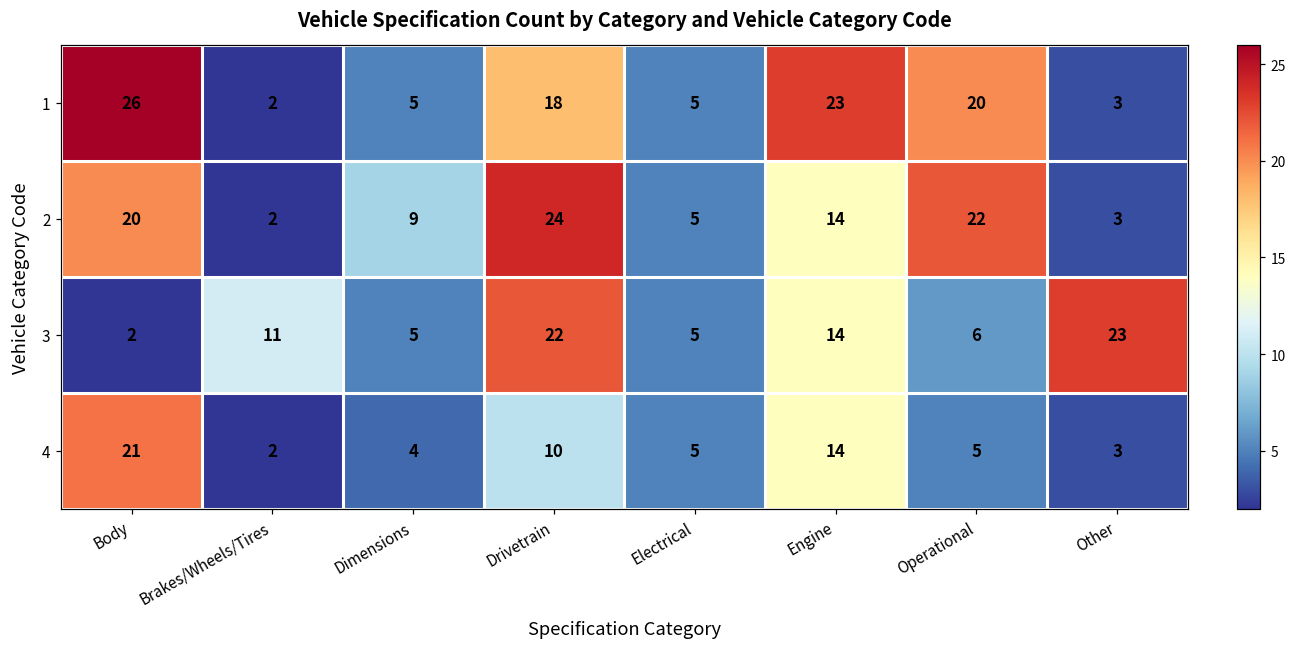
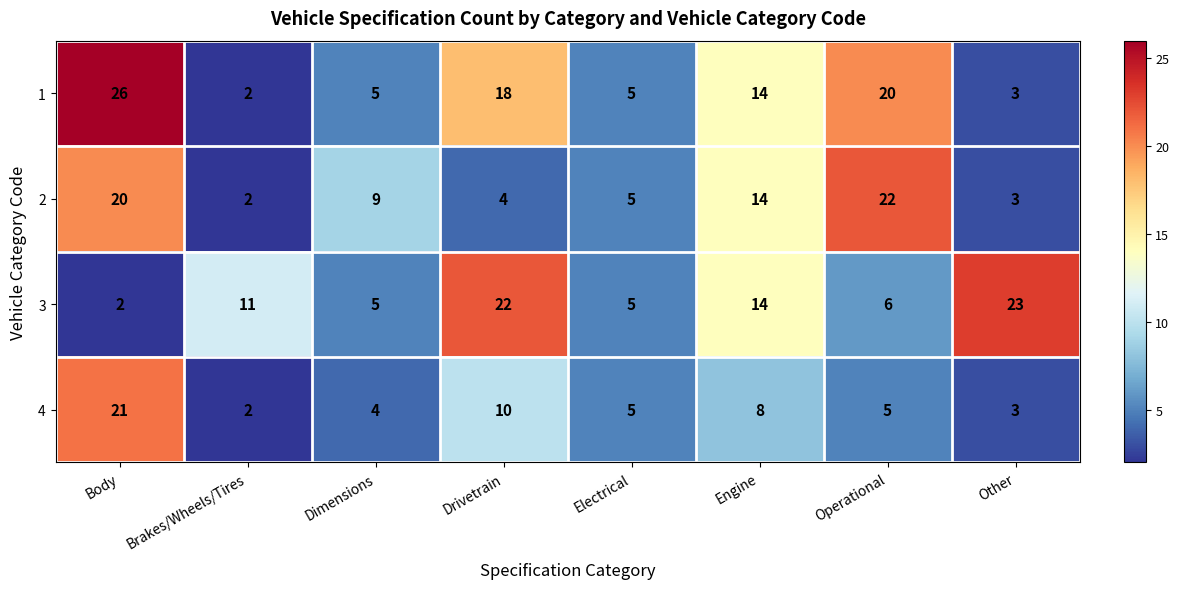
  {
    "1": {
      "Body": 26,
      "Brakes/Wheels/Tires": 2,
      "Dimensions": 5,
      "Drivetrain": 18,
      "Electrical": 5,
-     "Engine": 23,
+     "Engine": 14,
      "Operational": 20,
      "Other": 3
    },
    "2": {
      "Body": 20,
      "Brakes/Wheels/Tires": 2,
      "Dimensions": 9,
-     "Drivetrain": 24,
+     "Drivetrain": 4,
      "Electrical": 5,
      "Engine": 14,
      "Operational": 22,
      "Other": 3
    },
    "3": {
      "Body": 2,
      "Brakes/Wheels/Tires": 11,
      "Dimensions": 5,
      "Drivetrain": 22,
      "Electrical": 5,
      "Engine": 14,
      "Operational": 6,
      "Other": 23
    },
    "4": {
      "Body": 21,
      "Brakes/Wheels/Tires": 2,
      "Dimensions": 4,
      "Drivetrain": 10,
      "Electrical": 5,
-     "Engine": 14,
+     "Engine": 8,
      "Operational": 5,
      "Other": 3
    }
  }
